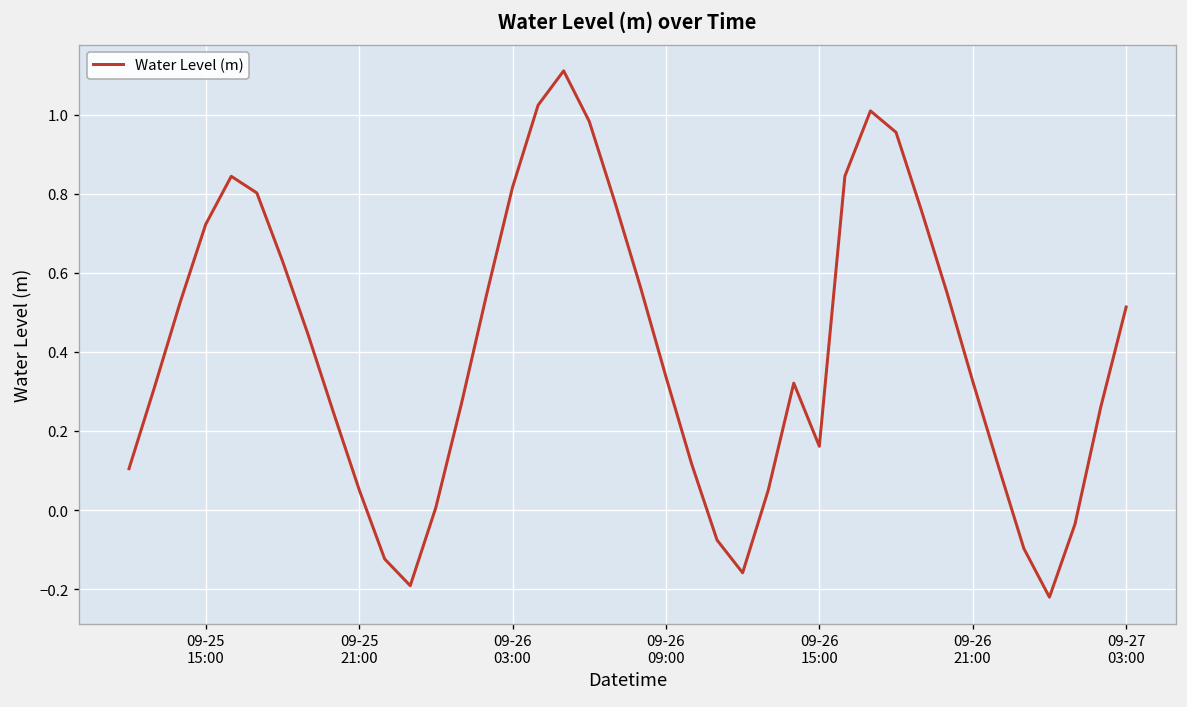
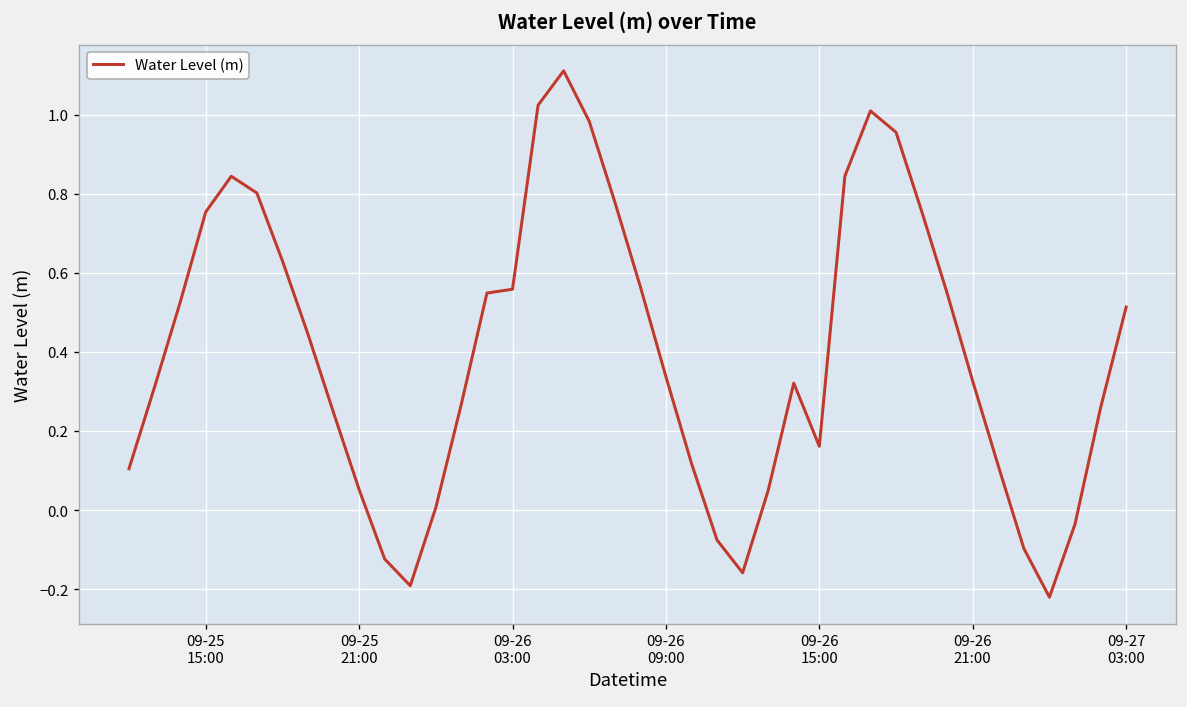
  {
-   "09-25 15:00": 0.72,
+   "09-25 15:00": 0.75,
    "09-25 21:00": 0.05,
-   "09-26 03:00": 0.82,
+   "09-26 03:00": 0.56,
    "09-26 09:00": 0.34,
    "09-26 15:00": 0.16,
    "09-26 21:00": 0.33,
    "09-27 03:00": 0.51
  }
